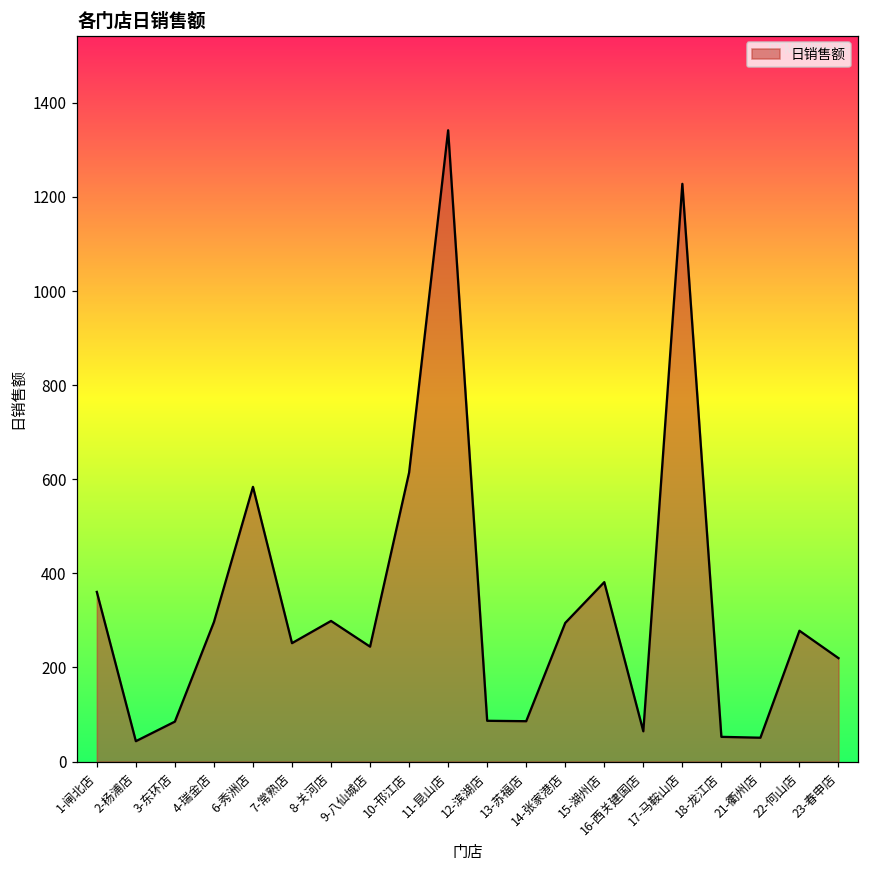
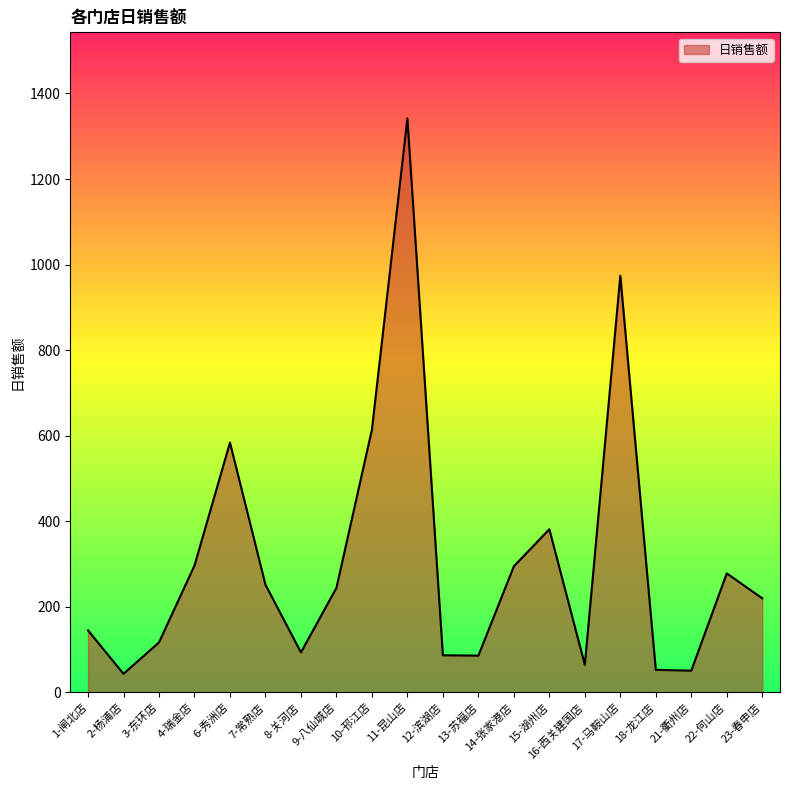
  {
-   "1-闸北店": 360,
+   "1-闸北店": 140,
    "2-杨浦店": 40,
-   "3-东环店": 80,
+   "3-东环店": 120,
    "4-瑞金店": 300,
    "6-秀洲店": 580,
    "7-常熟店": 250,
-   "8-关河店": 300,
+   "8-关河店": 90,
    "9-八仙城店": 240,
    "10-邗江店": 610,
    "11-昆山店": 1340,
    "12-滨湖店": 90,
    "13-苏福店": 90,
    "14-张家港店": 290,
    "15-湖州店": 380,
    "16-西关建国店": 60,
-   "17-马鞍山店": 1230,
+   "17-马鞍山店": 970,
    "18-龙江店": 50,
    "21-衢州店": 50,
    "22-何山店": 280,
    "23-春申店": 220
  }
